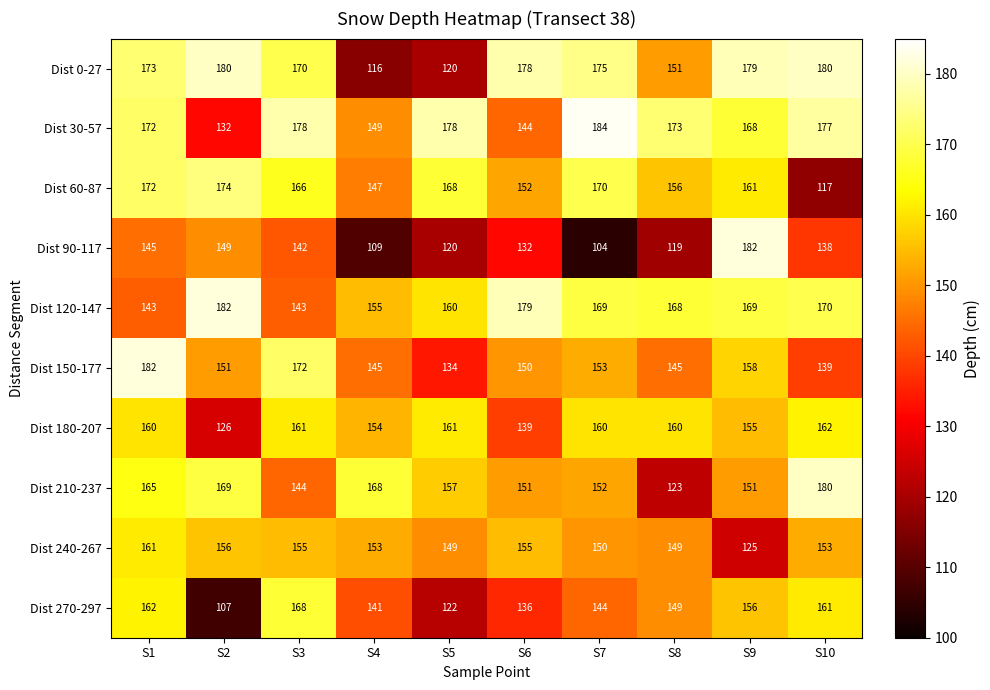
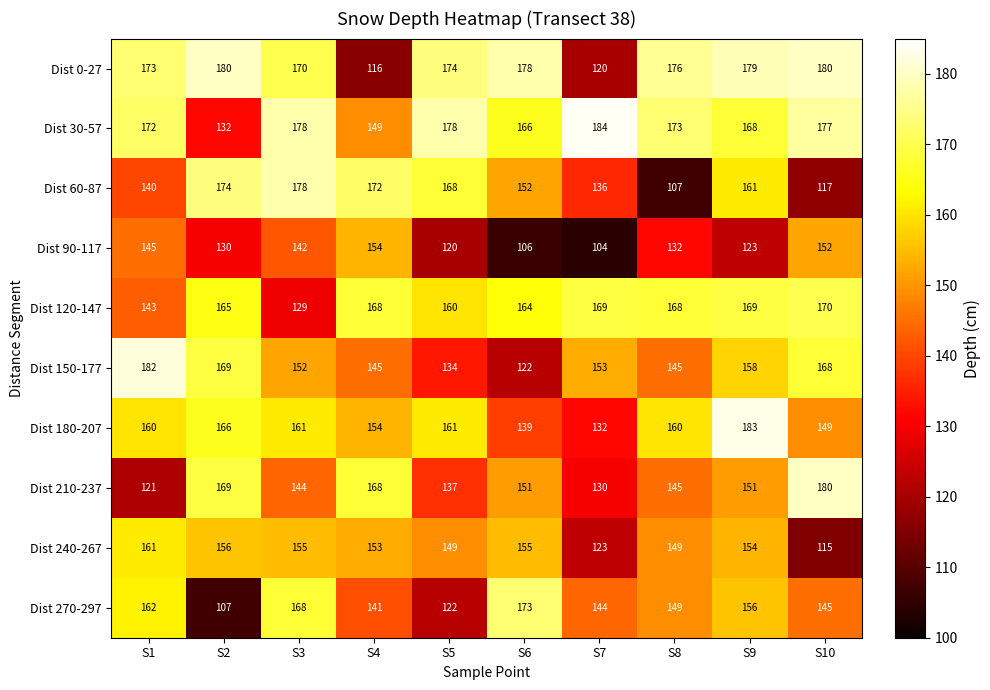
  {
    "Dist 0-27": {
      "S1": 173,
      "S2": 180,
      "S3": 170,
      "S4": 116,
-     "S5": 120,
+     "S5": 174,
      "S6": 178,
-     "S7": 175,
-     "S8": 151,
+     "S7": 120,
+     "S8": 176,
      "S9": 179,
      "S10": 180
    },
    "Dist 30-57": {
      "S1": 172,
      "S2": 132,
      "S3": 178,
      "S4": 149,
      "S5": 178,
-     "S6": 144,
+     "S6": 166,
      "S7": 184,
      "S8": 173,
      "S9": 168,
      "S10": 177
    },
    "Dist 60-87": {
-     "S1": 172,
+     "S1": 140,
      "S2": 174,
-     "S3": 166,
-     "S4": 147,
+     "S3": 178,
+     "S4": 172,
      "S5": 168,
      "S6": 152,
-     "S7": 170,
-     "S8": 156,
+     "S7": 136,
+     "S8": 107,
      "S9": 161,
      "S10": 117
    },
    "Dist 90-117": {
      "S1": 145,
-     "S2": 149,
+     "S2": 130,
      "S3": 142,
-     "S4": 109,
+     "S4": 154,
      "S5": 120,
-     "S6": 132,
+     "S6": 106,
      "S7": 104,
-     "S8": 119,
-     "S9": 182,
-     "S10": 138
+     "S8": 132,
+     "S9": 123,
+     "S10": 152
    },
    "Dist 120-147": {
      "S1": 143,
-     "S2": 182,
-     "S3": 143,
-     "S4": 155,
+     "S2": 165,
+     "S3": 129,
+     "S4": 168,
      "S5": 160,
-     "S6": 179,
+     "S6": 164,
      "S7": 169,
      "S8": 168,
      "S9": 169,
      "S10": 170
    },
    "Dist 150-177": {
      "S1": 182,
-     "S2": 151,
-     "S3": 172,
+     "S2": 169,
+     "S3": 152,
      "S4": 145,
      "S5": 134,
-     "S6": 150,
+     "S6": 122,
      "S7": 153,
      "S8": 145,
      "S9": 158,
-     "S10": 139
+     "S10": 168
    },
    "Dist 180-207": {
      "S1": 160,
-     "S2": 126,
+     "S2": 166,
      "S3": 161,
      "S4": 154,
      "S5": 161,
      "S6": 139,
-     "S7": 160,
+     "S7": 132,
      "S8": 160,
-     "S9": 155,
-     "S10": 162
+     "S9": 183,
+     "S10": 149
    },
    "Dist 210-237": {
-     "S1": 165,
+     "S1": 121,
      "S2": 169,
      "S3": 144,
      "S4": 168,
-     "S5": 157,
+     "S5": 137,
      "S6": 151,
-     "S7": 152,
-     "S8": 123,
+     "S7": 130,
+     "S8": 145,
      "S9": 151,
      "S10": 180
    },
    "Dist 240-267": {
      "S1": 161,
      "S2": 156,
      "S3": 155,
      "S4": 153,
      "S5": 149,
      "S6": 155,
-     "S7": 150,
+     "S7": 123,
      "S8": 149,
-     "S9": 125,
-     "S10": 153
+     "S9": 154,
+     "S10": 115
    },
    "Dist 270-297": {
      "S1": 162,
      "S2": 107,
      "S3": 168,
      "S4": 141,
      "S5": 122,
-     "S6": 136,
+     "S6": 173,
      "S7": 144,
      "S8": 149,
      "S9": 156,
-     "S10": 161
+     "S10": 145
    }
  }
